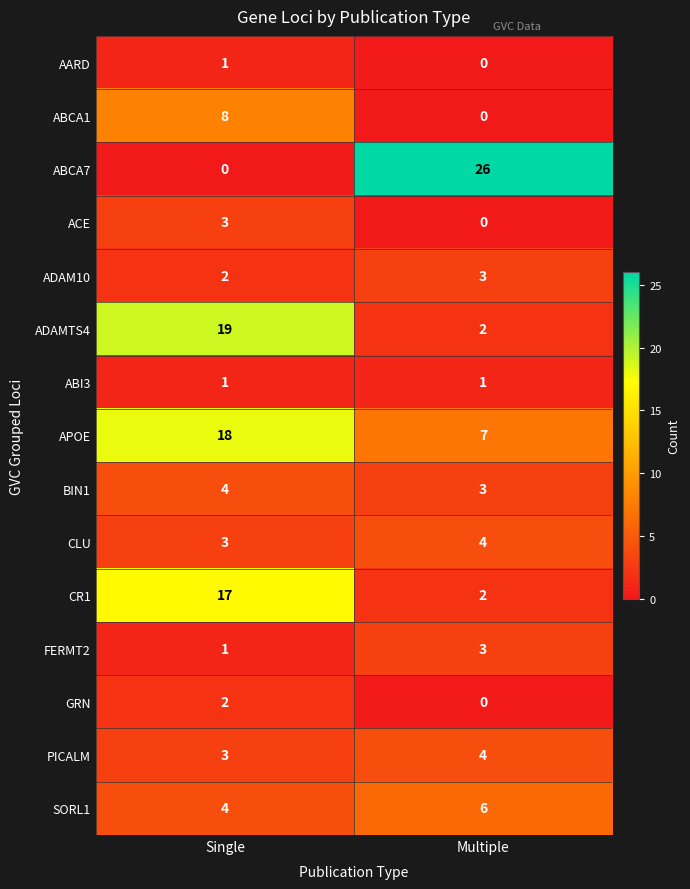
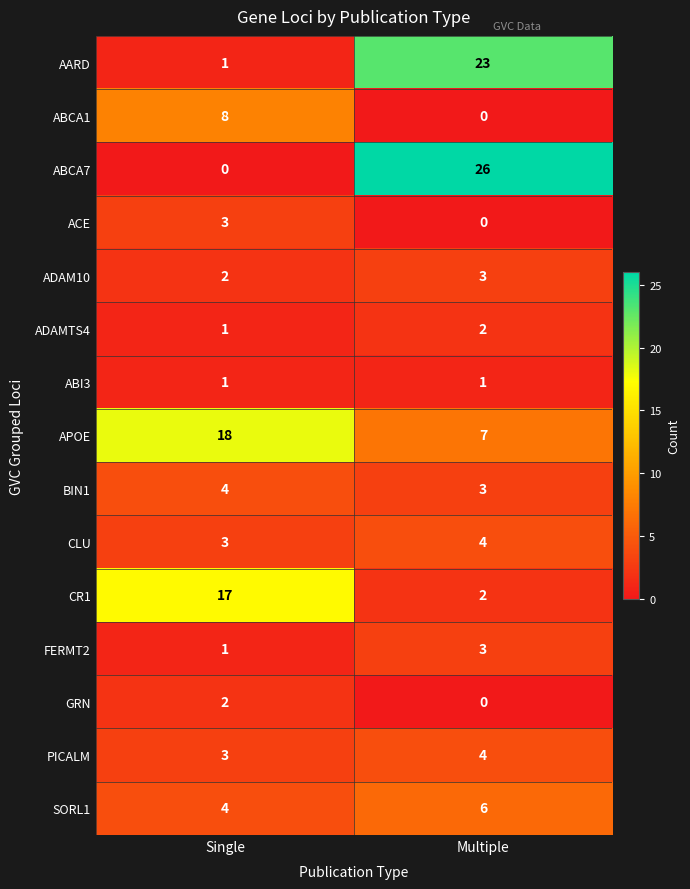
  {
    "AARD": {
      "Single": 1,
-     "Multiple": 0
+     "Multiple": 23
    },
    "ABCA1": {
      "Single": 8,
      "Multiple": 0
    },
    "ABCA7": {
      "Single": 0,
      "Multiple": 26
    },
    "ACE": {
      "Single": 3,
      "Multiple": 0
    },
    "ADAM10": {
      "Single": 2,
      "Multiple": 3
    },
    "ADAMTS4": {
-     "Single": 19,
+     "Single": 1,
      "Multiple": 2
    },
    "ABI3": {
      "Single": 1,
      "Multiple": 1
    },
    "APOE": {
      "Single": 18,
      "Multiple": 7
    },
    "BIN1": {
      "Single": 4,
      "Multiple": 3
    },
    "CLU": {
      "Single": 3,
      "Multiple": 4
    },
    "CR1": {
      "Single": 17,
      "Multiple": 2
    },
    "FERMT2": {
      "Single": 1,
      "Multiple": 3
    },
    "GRN": {
      "Single": 2,
      "Multiple": 0
    },
    "PICALM": {
      "Single": 3,
      "Multiple": 4
    },
    "SORL1": {
      "Single": 4,
      "Multiple": 6
    }
  }
